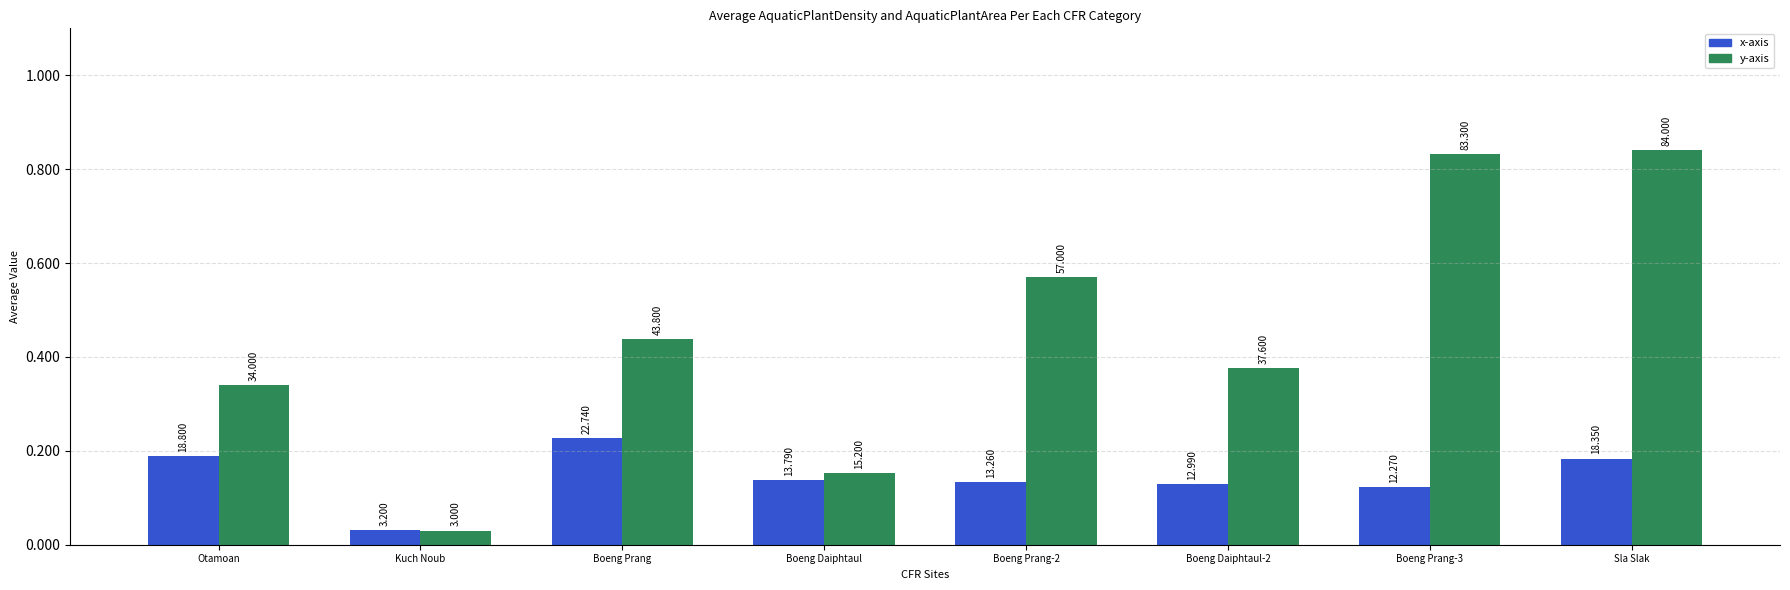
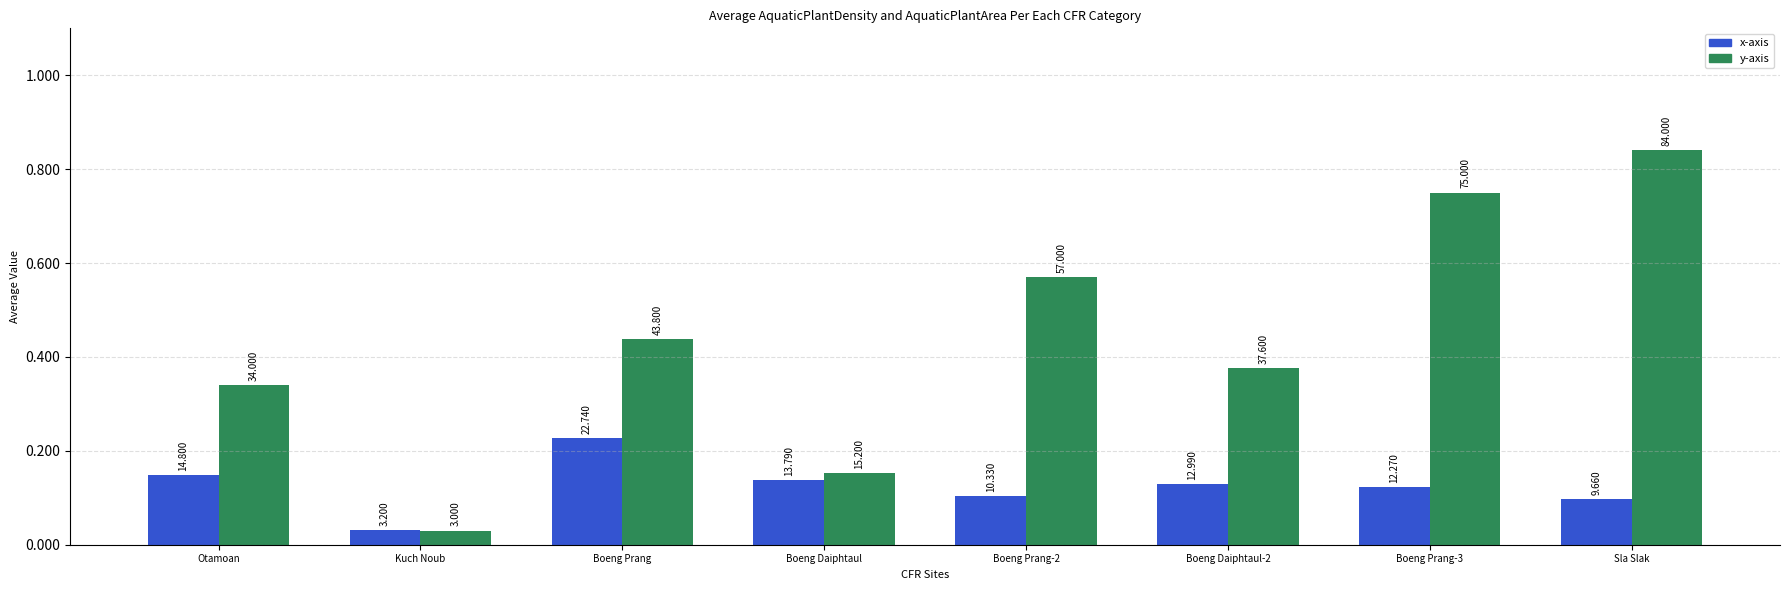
  {
    "x-axis": {
-     "Otamoan": 18.800,
+     "Otamoan": 14.800,
      "Kuch Noub": 3.200,
      "Boeng Prang": 22.740,
      "Boeng Daiphtaul": 13.790,
-     "Boeng Prang-2": 13.260,
+     "Boeng Prang-2": 10.330,
      "Boeng Daiphtaul-2": 12.990,
      "Boeng Prang-3": 12.270,
-     "Sla Slak": 18.350
+     "Sla Slak": 9.660
    },
    "y-axis": {
      "Otamoan": 34.000,
      "Kuch Noub": 3.000,
      "Boeng Prang": 43.800,
      "Boeng Daiphtaul": 15.200,
      "Boeng Prang-2": 57.000,
      "Boeng Daiphtaul-2": 37.600,
-     "Boeng Prang-3": 83.300,
+     "Boeng Prang-3": 75.000,
      "Sla Slak": 84.000
    }
  }
